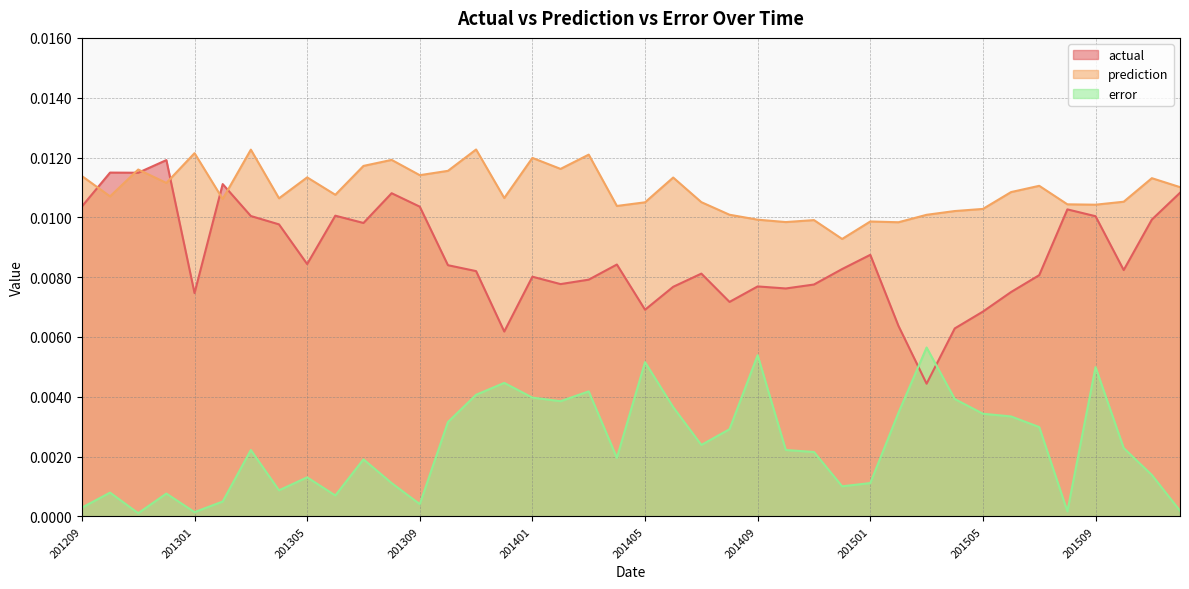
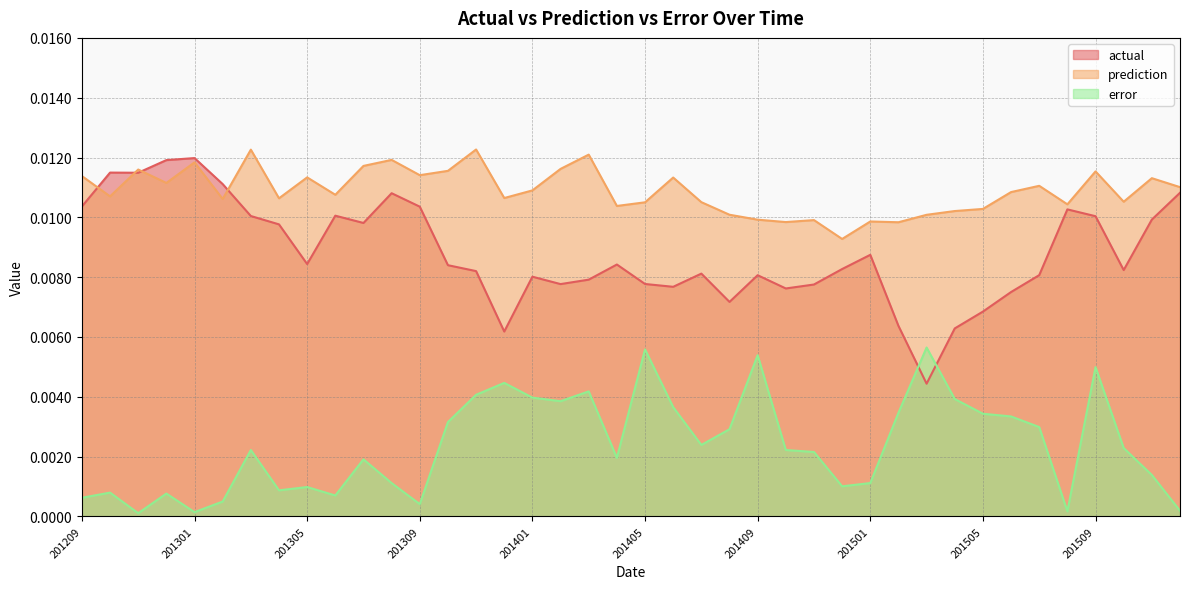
  {
    "actual": {
      "201209": 0.0104,
-     "201301": 0.0075,
+     "201301": 0.0120,
      "201305": 0.0084,
      "201309": 0.0104,
      "201401": 0.0080,
-     "201405": 0.0069,
-     "201409": 0.0077,
+     "201405": 0.0078,
+     "201409": 0.0081,
      "201501": 0.0087,
      "201505": 0.0068,
      "201509": 0.0100
    },
    "prediction": {
      "201209": 0.0114,
-     "201301": 0.0121,
+     "201301": 0.0118,
      "201305": 0.0113,
      "201309": 0.0114,
-     "201401": 0.0120,
+     "201401": 0.0109,
      "201405": 0.0105,
      "201409": 0.0099,
      "201501": 0.0099,
      "201505": 0.0103,
-     "201509": 0.0104
+     "201509": 0.0115
    },
    "error": {
-     "201209": 0.0003,
+     "201209": 0.0006,
      "201301": 0.0001,
-     "201305": 0.0013,
+     "201305": 0.0010,
      "201309": 0.0004,
      "201401": 0.0040,
-     "201405": 0.0052,
+     "201405": 0.0056,
      "201409": 0.0054,
      "201501": 0.0011,
      "201505": 0.0034,
      "201509": 0.0050
    }
  }
